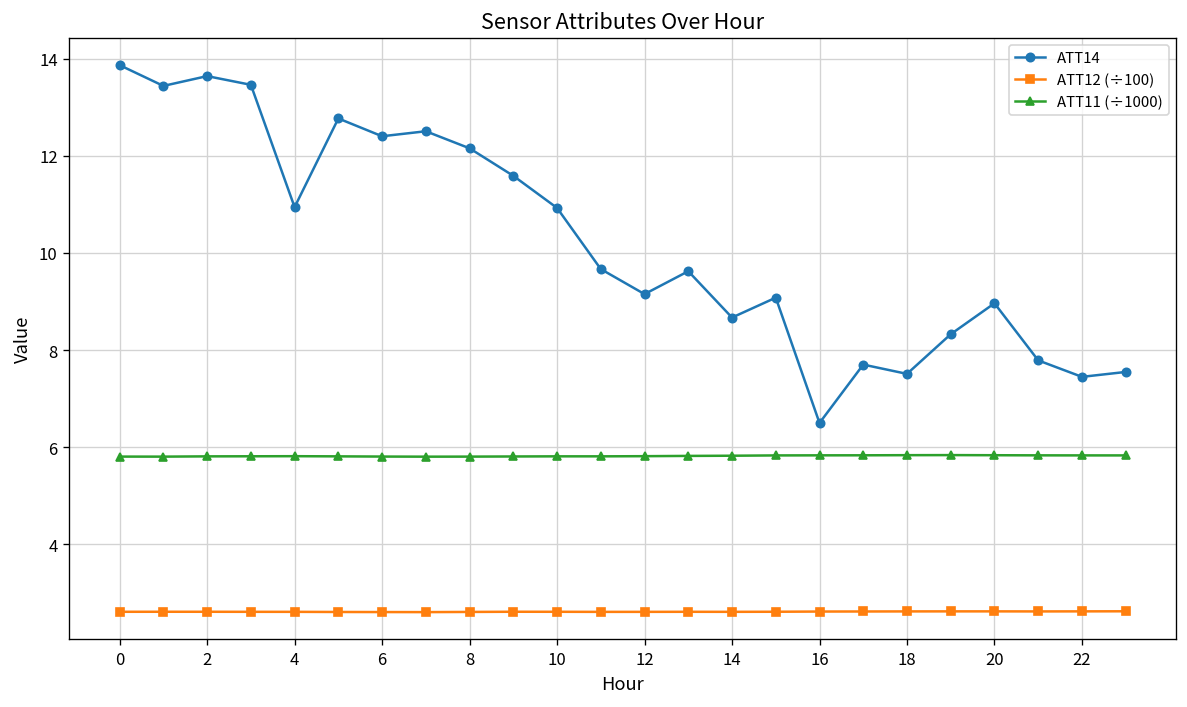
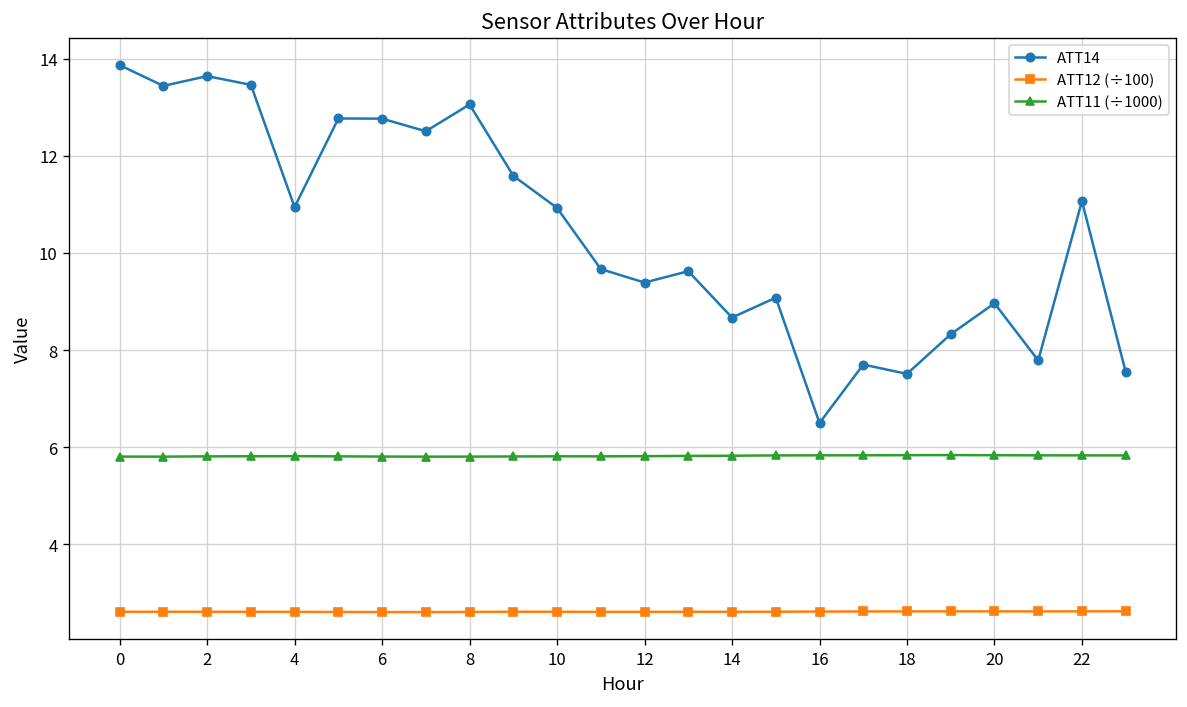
  {
    "ATT14": {
      "0": 13.9,
      "2": 13.6,
      "4": 10.9,
-     "6": 12.4,
-     "8": 12.2,
+     "6": 12.8,
+     "8": 13.1,
      "10": 10.9,
-     "12": 9.2,
+     "12": 9.4,
      "14": 8.7,
      "16": 6.5,
      "18": 7.5,
      "20": 9.0,
-     "22": 7.4
+     "22": 11.1
    },
    "ATT12 (÷100)": {
      "0": 2.6,
      "2": 2.6,
      "4": 2.6,
      "6": 2.6,
      "8": 2.6,
      "10": 2.6,
      "12": 2.6,
      "14": 2.6,
      "16": 2.6,
      "18": 2.6,
      "20": 2.6,
      "22": 2.6
    },
    "ATT11 (÷1000)": {
      "0": 5.8,
      "2": 5.8,
      "4": 5.8,
      "6": 5.8,
      "8": 5.8,
      "10": 5.8,
      "12": 5.8,
      "14": 5.8,
      "16": 5.8,
      "18": 5.8,
      "20": 5.8,
      "22": 5.8
    }
  }
